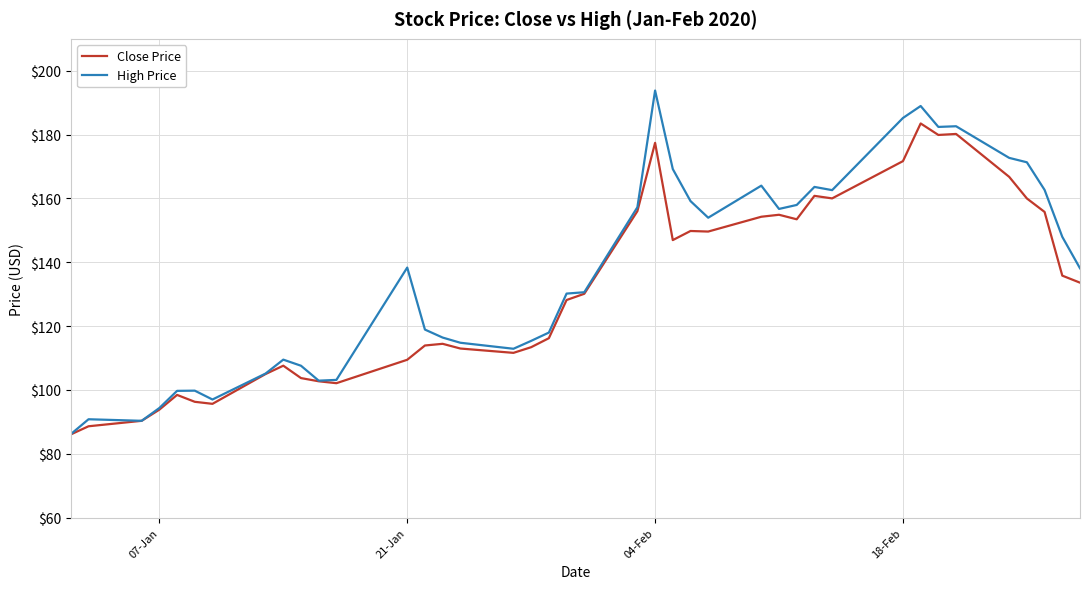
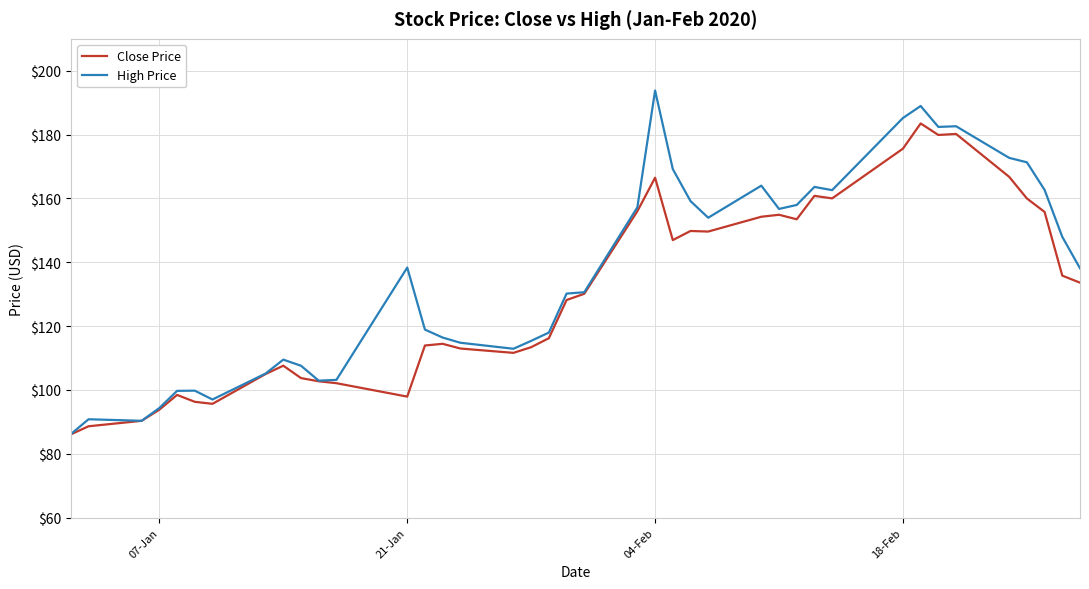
  {
    "Close Price": {
-     "21-Jan": "$109",
-     "04-Feb": "$177",
-     "18-Feb": "$172"
+     "21-Jan": "$98",
+     "04-Feb": "$166",
+     "18-Feb": "$176"
    },
    "High Price": {
      "21-Jan": "$138",
      "04-Feb": "$194",
      "18-Feb": "$185"
    }
  }
